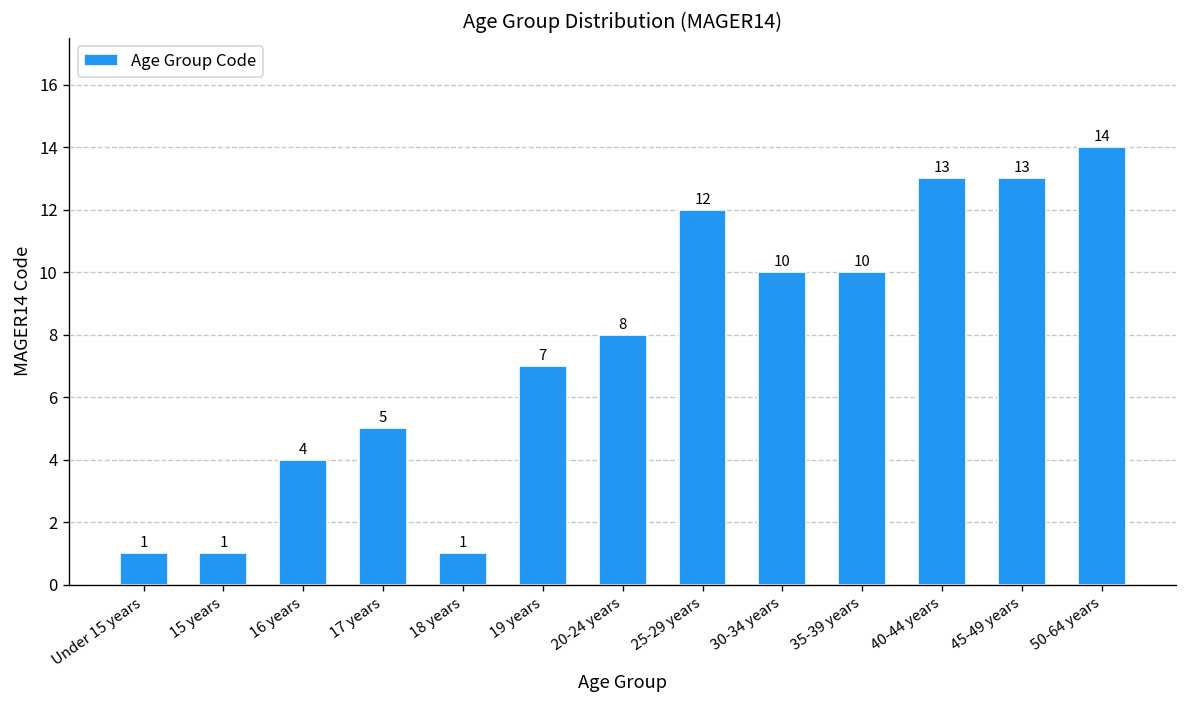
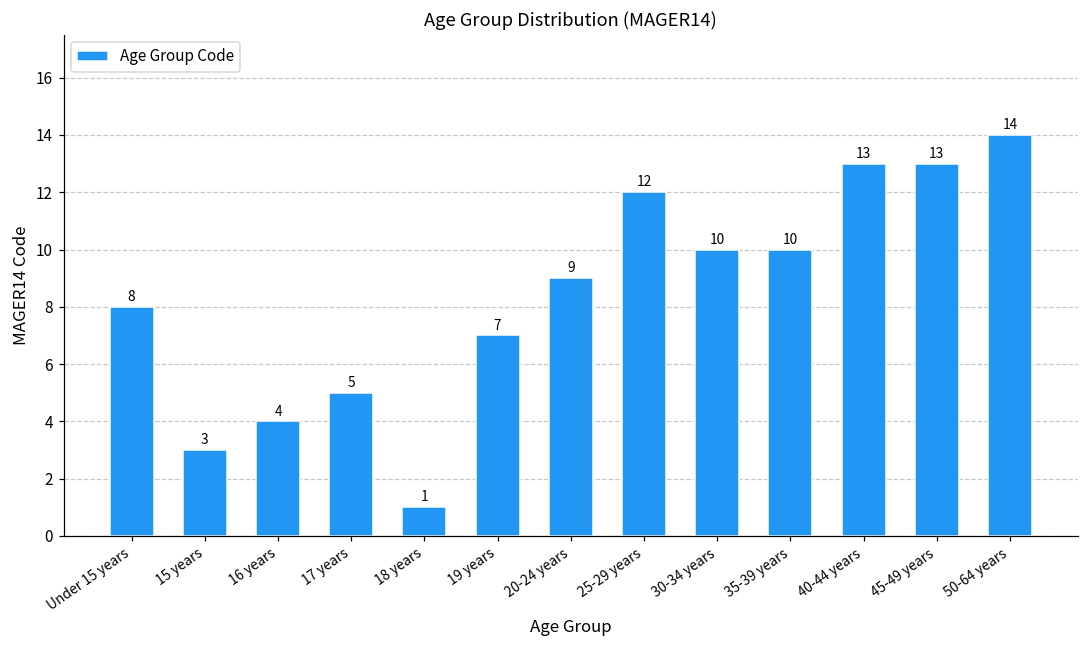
  {
-   "Under 15 years": 1,
-   "15 years": 1,
+   "Under 15 years": 8,
+   "15 years": 3,
    "16 years": 4,
    "17 years": 5,
    "18 years": 1,
    "19 years": 7,
-   "20-24 years": 8,
+   "20-24 years": 9,
    "25-29 years": 12,
    "30-34 years": 10,
    "35-39 years": 10,
    "40-44 years": 13,
    "45-49 years": 13,
    "50-64 years": 14
  }
